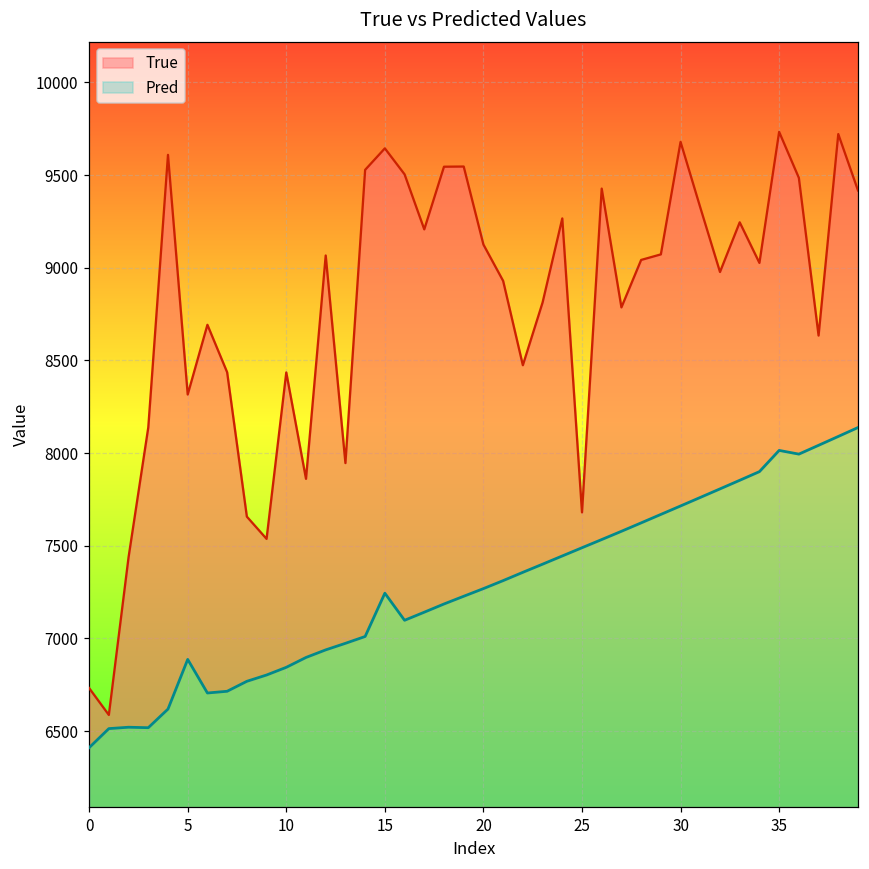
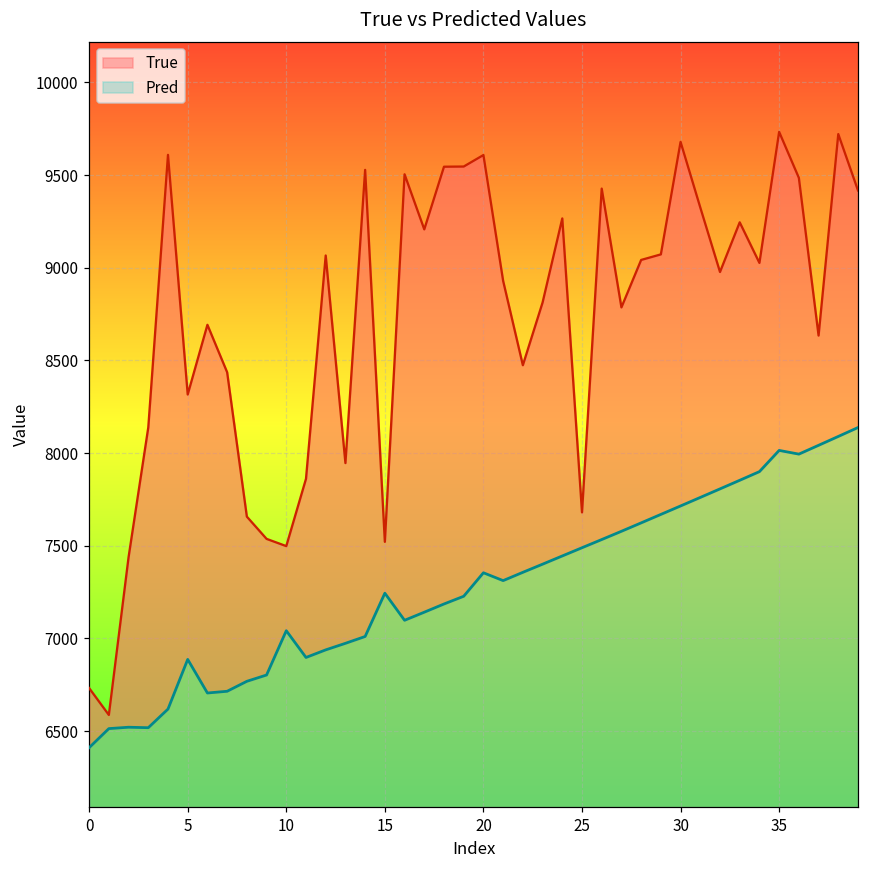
  {
    "True": {
      "0": 6730,
      "5": 8320,
-     "10": 8440,
-     "15": 9640,
-     "20": 9130,
+     "10": 7500,
+     "15": 7520,
+     "20": 9610,
      "25": 7680,
      "30": 9680,
      "35": 9730
    },
    "Pred": {
      "0": 6410,
      "5": 6890,
-     "10": 6840,
+     "10": 7040,
      "15": 7240,
-     "20": 7270,
+     "20": 7350,
      "25": 7490,
      "30": 7710,
      "35": 8010
    }
  }
